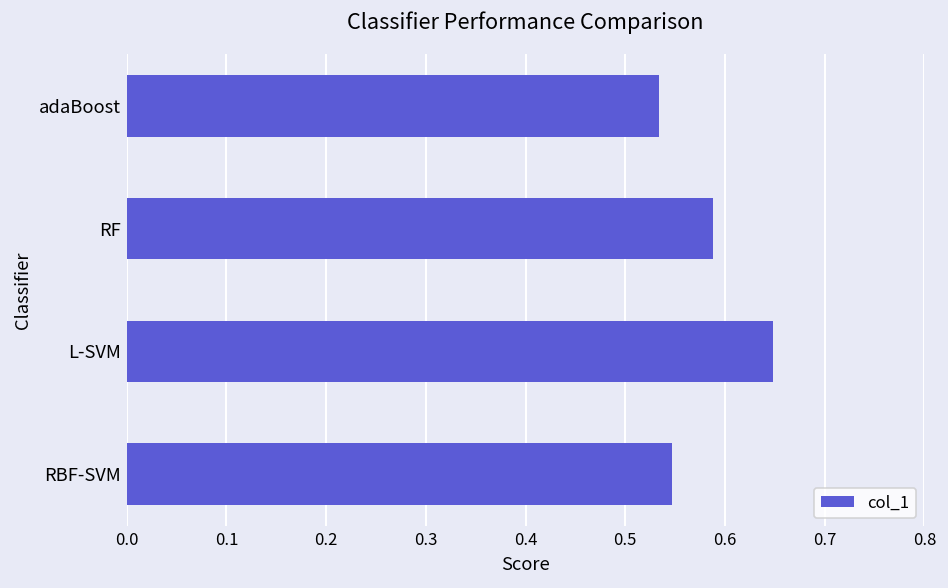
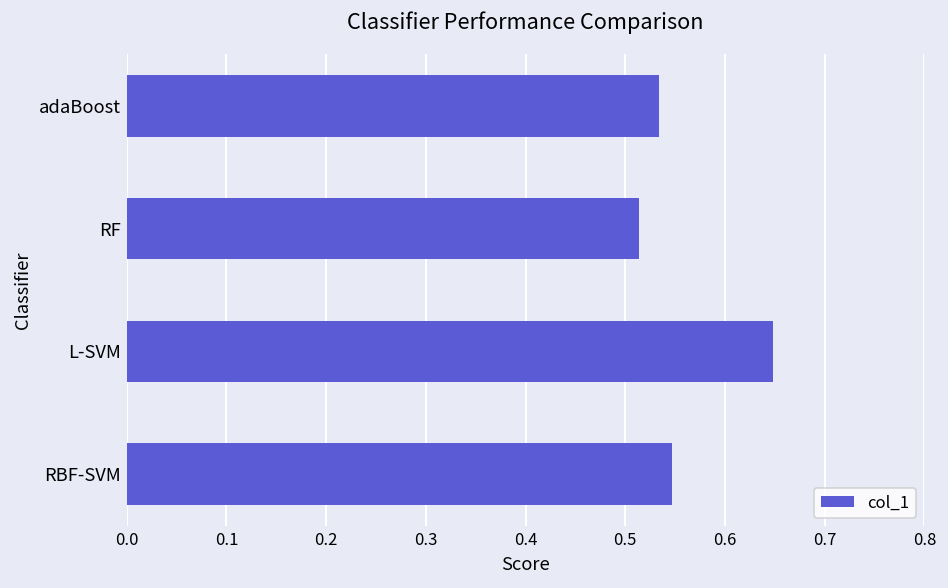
  {
    "adaBoost": 0.53,
-   "RF": 0.59,
+   "RF": 0.51,
    "L-SVM": 0.65,
    "RBF-SVM": 0.55
  }
